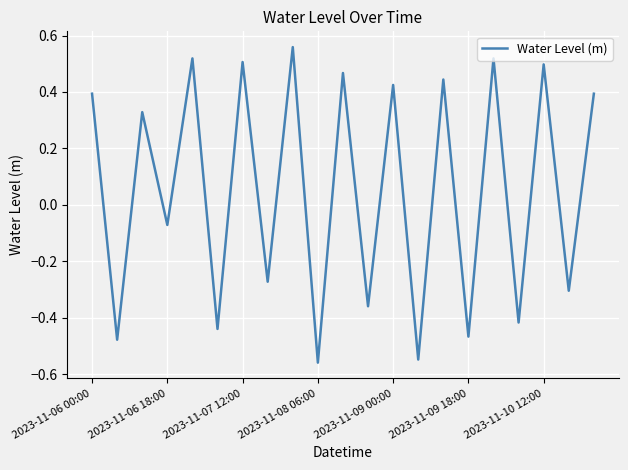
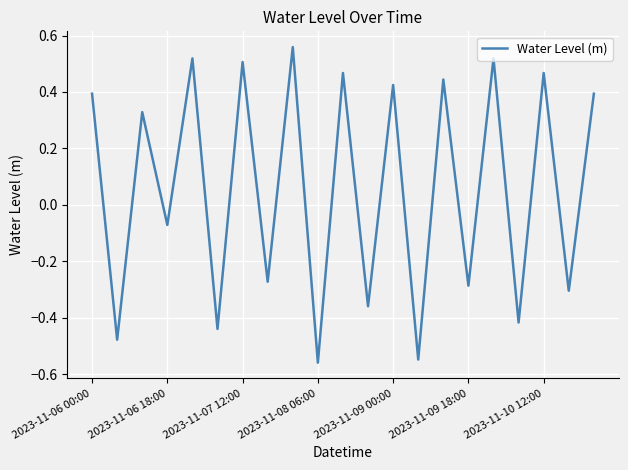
  {
    "2023-11-06 00:00": 0.39,
    "2023-11-06 18:00": -0.07,
    "2023-11-07 12:00": 0.51,
    "2023-11-08 06:00": -0.56,
    "2023-11-09 00:00": 0.42,
-   "2023-11-09 18:00": -0.47,
-   "2023-11-10 12:00": 0.50
+   "2023-11-09 18:00": -0.29,
+   "2023-11-10 12:00": 0.47
  }
